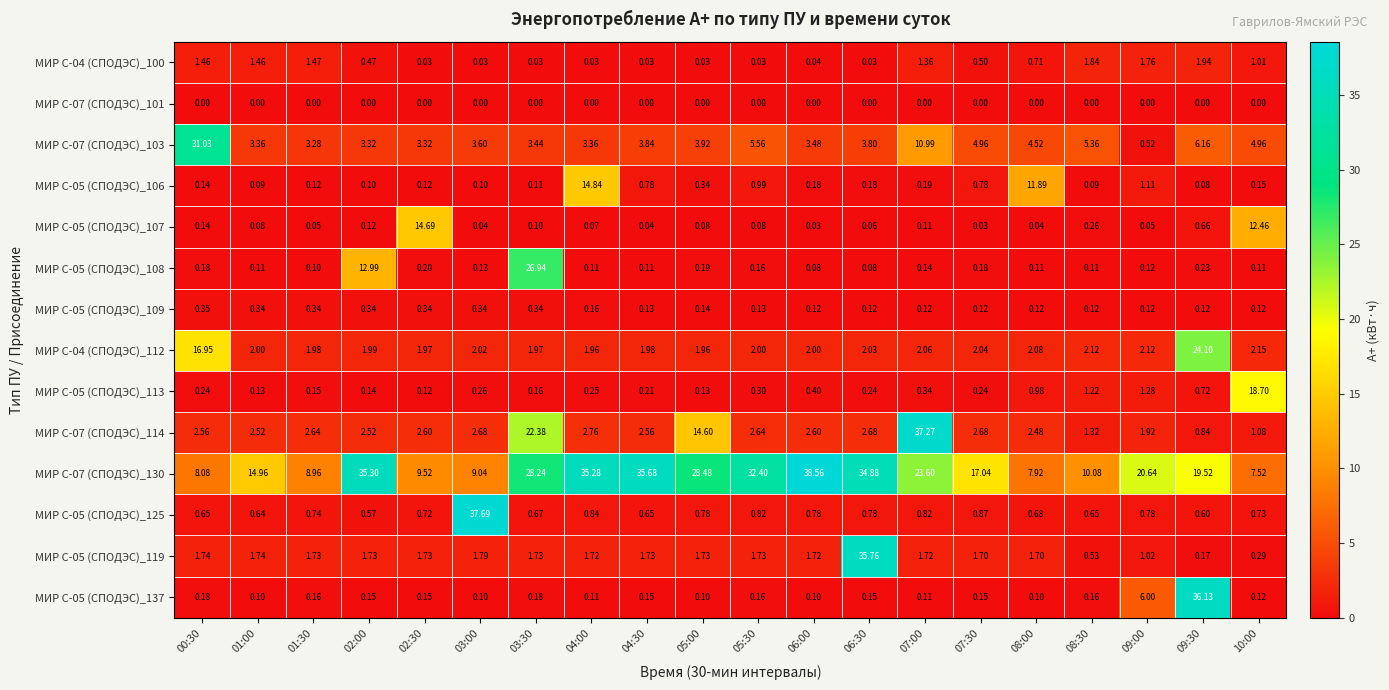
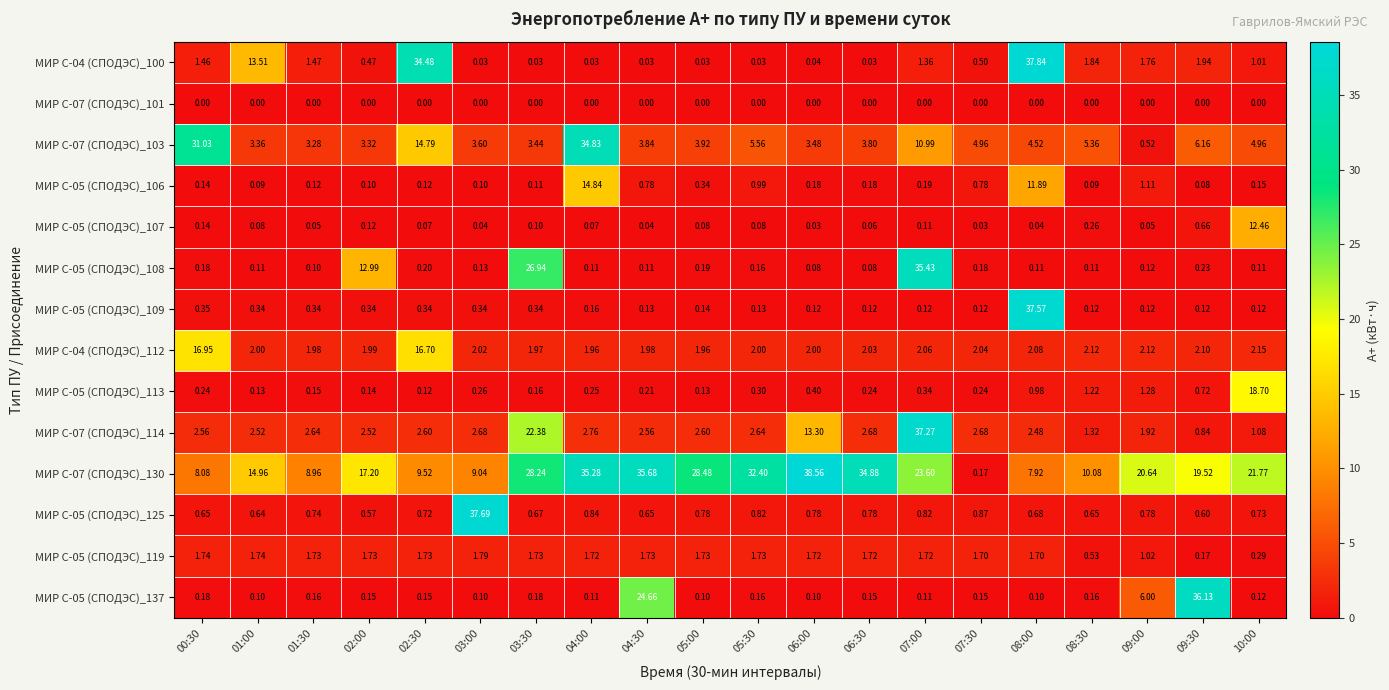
  {
    "МИР С-04 (СПОДЭС)_100": {
      "00:30": 1.46,
-     "01:00": 1.46,
+     "01:00": 13.51,
      "01:30": 1.47,
      "02:00": 0.47,
-     "02:30": 0.03,
+     "02:30": 34.48,
      "03:00": 0.03,
      "03:30": 0.03,
      "04:00": 0.03,
      "04:30": 0.03,
      "05:00": 0.03,
      "05:30": 0.03,
      "06:00": 0.04,
      "06:30": 0.03,
      "07:00": 1.36,
      "07:30": 0.50,
-     "08:00": 0.71,
+     "08:00": 37.84,
      "08:30": 1.84,
      "09:00": 1.76,
      "09:30": 1.94,
      "10:00": 1.01
    },
    "МИР С-07 (СПОДЭС)_103": {
      "00:30": 31.03,
      "01:00": 3.36,
      "01:30": 3.28,
      "02:00": 3.32,
-     "02:30": 3.32,
+     "02:30": 14.79,
      "03:00": 3.60,
      "03:30": 3.44,
-     "04:00": 3.36,
+     "04:00": 34.83,
      "04:30": 3.84,
      "05:00": 3.92,
      "05:30": 5.56,
      "06:00": 3.48,
      "06:30": 3.80,
      "07:00": 10.99,
      "07:30": 4.96,
      "08:00": 4.52,
      "08:30": 5.36,
      "09:00": 0.52,
      "09:30": 6.16,
      "10:00": 4.96
    },
    "МИР С-05 (СПОДЭС)_107": {
      "00:30": 0.14,
      "01:00": 0.08,
      "01:30": 0.05,
      "02:00": 0.12,
-     "02:30": 14.69,
+     "02:30": 0.07,
      "03:00": 0.04,
      "03:30": 0.10,
      "04:00": 0.07,
      "04:30": 0.04,
      "05:00": 0.08,
      "05:30": 0.08,
      "06:00": 0.03,
      "06:30": 0.06,
      "07:00": 0.11,
      "07:30": 0.03,
      "08:00": 0.04,
      "08:30": 0.26,
      "09:00": 0.05,
      "09:30": 0.66,
      "10:00": 12.46
    },
    "МИР С-05 (СПОДЭС)_108": {
      "00:30": 0.18,
      "01:00": 0.11,
      "01:30": 0.10,
      "02:00": 12.99,
      "02:30": 0.20,
      "03:00": 0.13,
      "03:30": 26.94,
      "04:00": 0.11,
      "04:30": 0.11,
      "05:00": 0.19,
      "05:30": 0.16,
      "06:00": 0.08,
      "06:30": 0.08,
-     "07:00": 0.14,
+     "07:00": 35.43,
      "07:30": 0.18,
      "08:00": 0.11,
      "08:30": 0.11,
      "09:00": 0.12,
      "09:30": 0.23,
      "10:00": 0.11
    },
    "МИР С-05 (СПОДЭС)_109": {
      "00:30": 0.35,
      "01:00": 0.34,
      "01:30": 0.34,
      "02:00": 0.34,
      "02:30": 0.34,
      "03:00": 0.34,
      "03:30": 0.34,
      "04:00": 0.16,
      "04:30": 0.13,
      "05:00": 0.14,
      "05:30": 0.13,
      "06:00": 0.12,
      "06:30": 0.12,
      "07:00": 0.12,
      "07:30": 0.12,
-     "08:00": 0.12,
+     "08:00": 37.57,
      "08:30": 0.12,
      "09:00": 0.12,
      "09:30": 0.12,
      "10:00": 0.12
    },
    "МИР С-04 (СПОДЭС)_112": {
      "00:30": 16.95,
      "01:00": 2.00,
      "01:30": 1.98,
      "02:00": 1.99,
-     "02:30": 1.97,
+     "02:30": 16.70,
      "03:00": 2.02,
      "03:30": 1.97,
      "04:00": 1.96,
      "04:30": 1.98,
      "05:00": 1.96,
      "05:30": 2.00,
      "06:00": 2.00,
      "06:30": 2.03,
      "07:00": 2.06,
      "07:30": 2.04,
      "08:00": 2.08,
      "08:30": 2.12,
      "09:00": 2.12,
-     "09:30": 24.10,
+     "09:30": 2.10,
      "10:00": 2.15
    },
    "МИР С-07 (СПОДЭС)_114": {
      "00:30": 2.56,
      "01:00": 2.52,
      "01:30": 2.64,
      "02:00": 2.52,
      "02:30": 2.60,
      "03:00": 2.68,
      "03:30": 22.38,
      "04:00": 2.76,
      "04:30": 2.56,
-     "05:00": 14.60,
+     "05:00": 2.60,
      "05:30": 2.64,
-     "06:00": 2.60,
+     "06:00": 13.30,
      "06:30": 2.68,
      "07:00": 37.27,
      "07:30": 2.68,
      "08:00": 2.48,
      "08:30": 1.32,
      "09:00": 1.92,
      "09:30": 0.84,
      "10:00": 1.08
    },
    "МИР С-07 (СПОДЭС)_130": {
      "00:30": 8.08,
      "01:00": 14.96,
      "01:30": 8.96,
-     "02:00": 35.30,
+     "02:00": 17.20,
      "02:30": 9.52,
      "03:00": 9.04,
      "03:30": 28.24,
      "04:00": 35.28,
      "04:30": 35.68,
      "05:00": 28.48,
      "05:30": 32.40,
      "06:00": 38.56,
      "06:30": 34.88,
      "07:00": 23.60,
-     "07:30": 17.04,
+     "07:30": 0.17,
      "08:00": 7.92,
      "08:30": 10.08,
      "09:00": 20.64,
      "09:30": 19.52,
-     "10:00": 7.52
+     "10:00": 21.77
    },
    "МИР С-05 (СПОДЭС)_119": {
      "00:30": 1.74,
      "01:00": 1.74,
      "01:30": 1.73,
      "02:00": 1.73,
      "02:30": 1.73,
      "03:00": 1.79,
      "03:30": 1.73,
      "04:00": 1.72,
      "04:30": 1.73,
      "05:00": 1.73,
      "05:30": 1.73,
      "06:00": 1.72,
-     "06:30": 35.76,
+     "06:30": 1.72,
      "07:00": 1.72,
      "07:30": 1.70,
      "08:00": 1.70,
      "08:30": 0.53,
      "09:00": 1.02,
      "09:30": 0.17,
      "10:00": 0.29
    },
    "МИР С-05 (СПОДЭС)_137": {
      "00:30": 0.18,
      "01:00": 0.10,
      "01:30": 0.16,
      "02:00": 0.15,
      "02:30": 0.15,
      "03:00": 0.10,
      "03:30": 0.18,
      "04:00": 0.11,
-     "04:30": 0.15,
+     "04:30": 24.66,
      "05:00": 0.10,
      "05:30": 0.16,
      "06:00": 0.10,
      "06:30": 0.15,
      "07:00": 0.11,
      "07:30": 0.15,
      "08:00": 0.10,
      "08:30": 0.16,
      "09:00": 6.00,
      "09:30": 36.13,
      "10:00": 0.12
    }
  }
